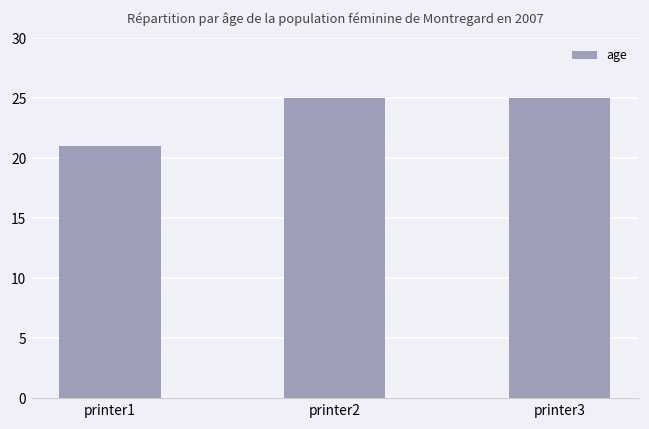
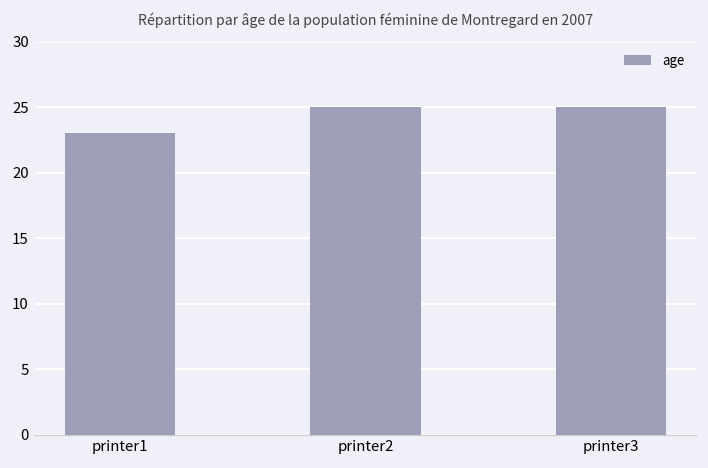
  {
-   "printer1": 21,
+   "printer1": 23,
    "printer2": 25,
    "printer3": 25
  }
